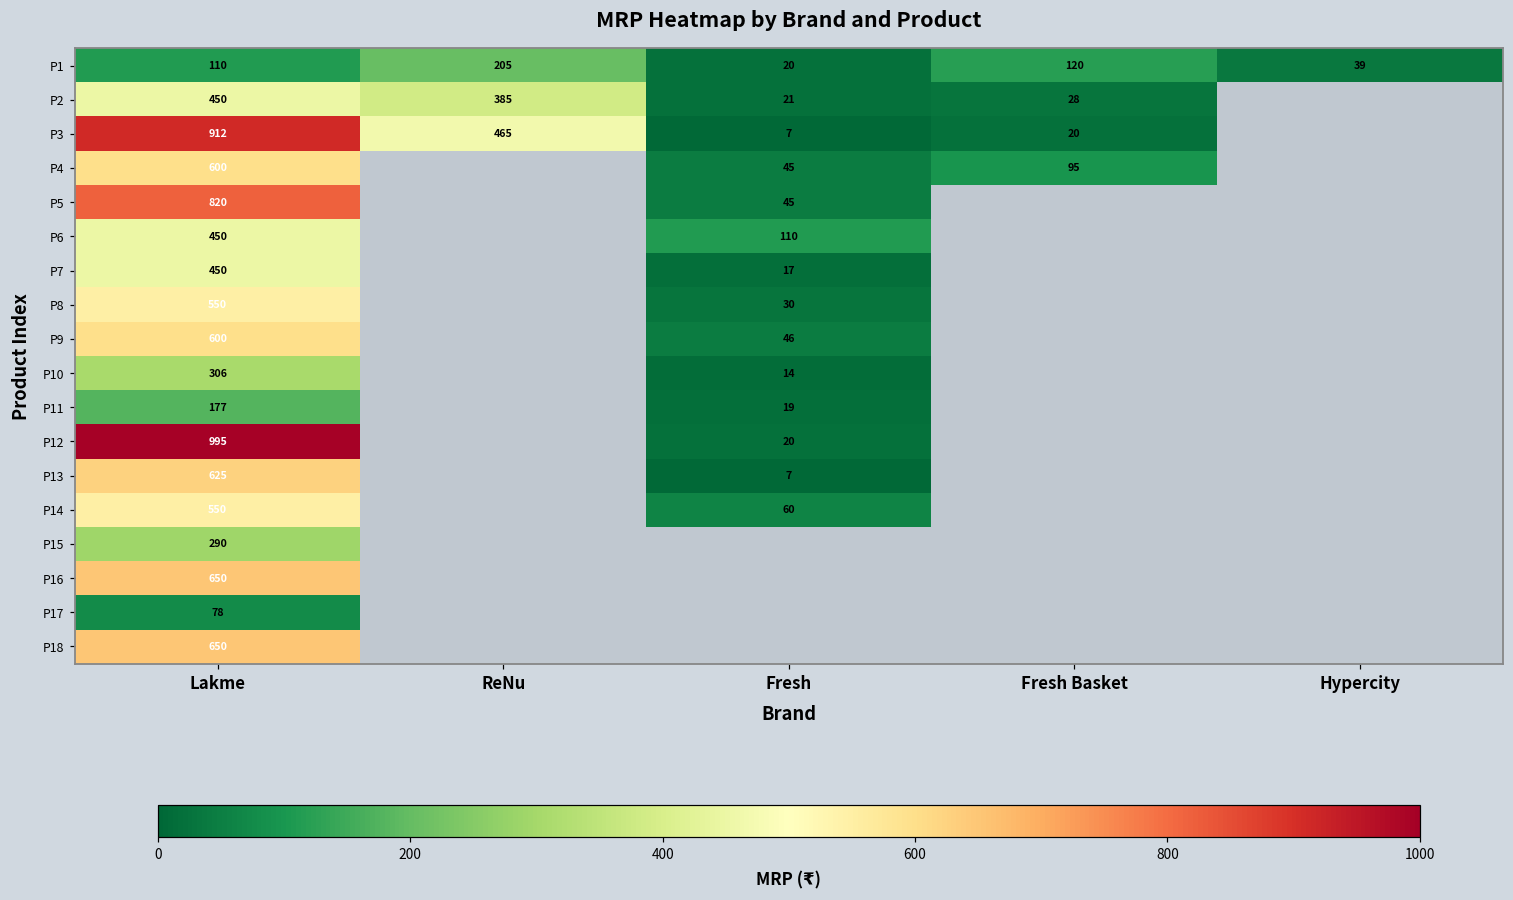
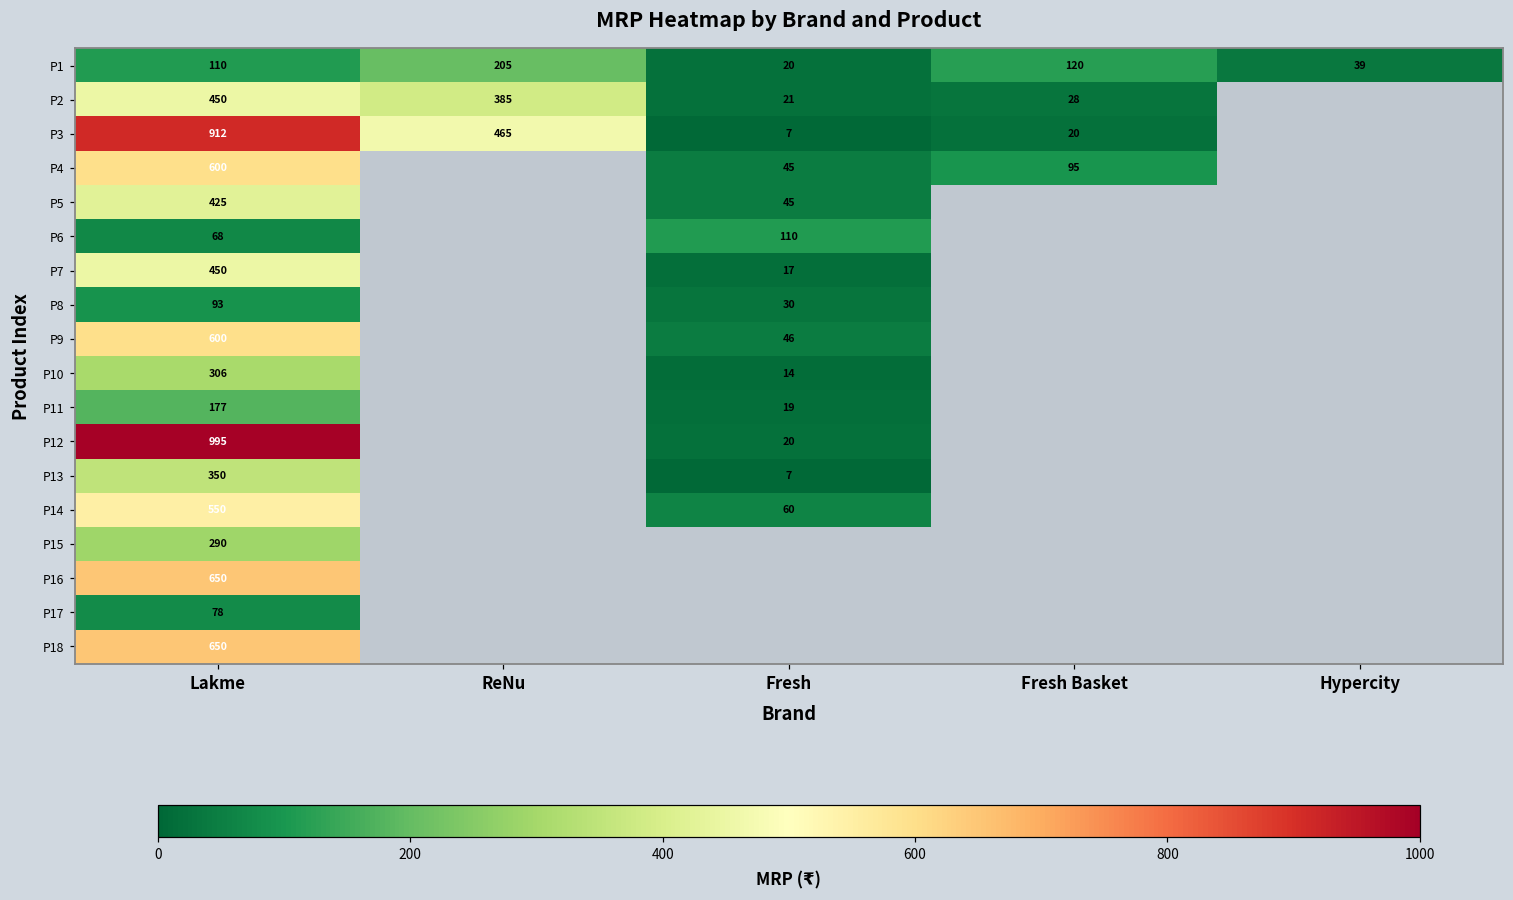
  {
    "P1": {
      "Lakme": 110,
      "ReNu": 205,
      "Fresh": 20,
      "Fresh Basket": 120,
      "Hypercity": 39
    },
    "P2": {
      "Lakme": 450,
      "ReNu": 385,
      "Fresh": 21,
      "Fresh Basket": 28
    },
    "P3": {
      "Lakme": 912,
      "ReNu": 465,
      "Fresh": 7,
      "Fresh Basket": 20
    },
    "P4": {
      "Lakme": 600,
      "Fresh": 45,
      "Fresh Basket": 95
    },
    "P5": {
-     "Lakme": 820,
+     "Lakme": 425,
      "Fresh": 45
    },
    "P6": {
-     "Lakme": 450,
+     "Lakme": 68,
      "Fresh": 110
    },
    "P7": {
      "Lakme": 450,
      "Fresh": 17
    },
    "P8": {
-     "Lakme": 550,
+     "Lakme": 93,
      "Fresh": 30
    },
    "P9": {
      "Lakme": 600,
      "Fresh": 46
    },
    "P10": {
      "Lakme": 306,
      "Fresh": 14
    },
    "P11": {
      "Lakme": 177,
      "Fresh": 19
    },
    "P12": {
      "Lakme": 995,
      "Fresh": 20
    },
    "P13": {
-     "Lakme": 625,
+     "Lakme": 350,
      "Fresh": 7
    },
    "P14": {
      "Lakme": 550,
      "Fresh": 60
    },
    "P15": {
      "Lakme": 290
    },
    "P16": {
      "Lakme": 650
    },
    "P17": {
      "Lakme": 78
    },
    "P18": {
      "Lakme": 650
    }
  }
